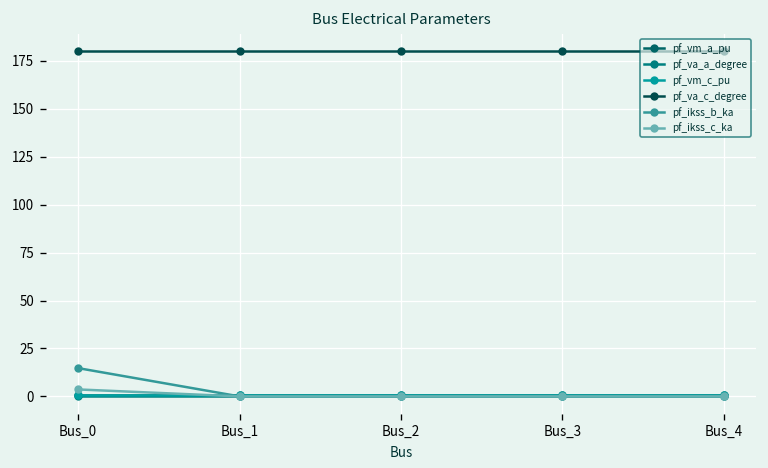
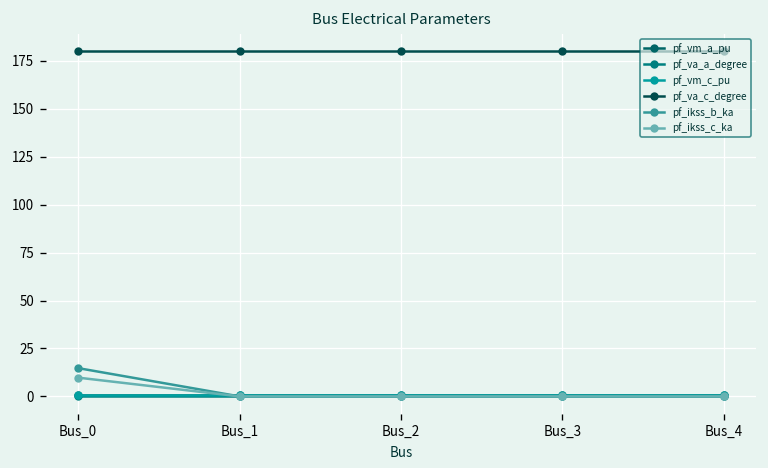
  {
    "pf_va_c_degree": {
      "Bus_0": 180,
      "Bus_1": 180,
      "Bus_2": 180,
      "Bus_3": 180
    },
    "pf_ikss_c_ka": {
-     "Bus_0": 4
+     "Bus_0": 10
    }
  }
